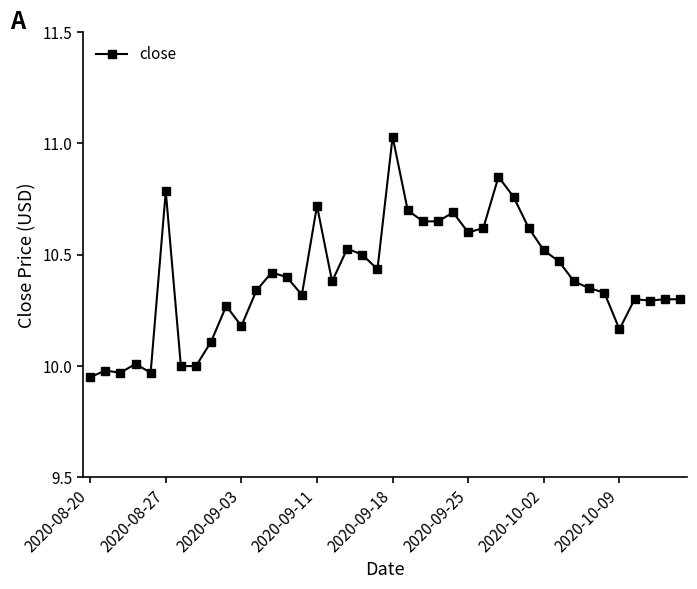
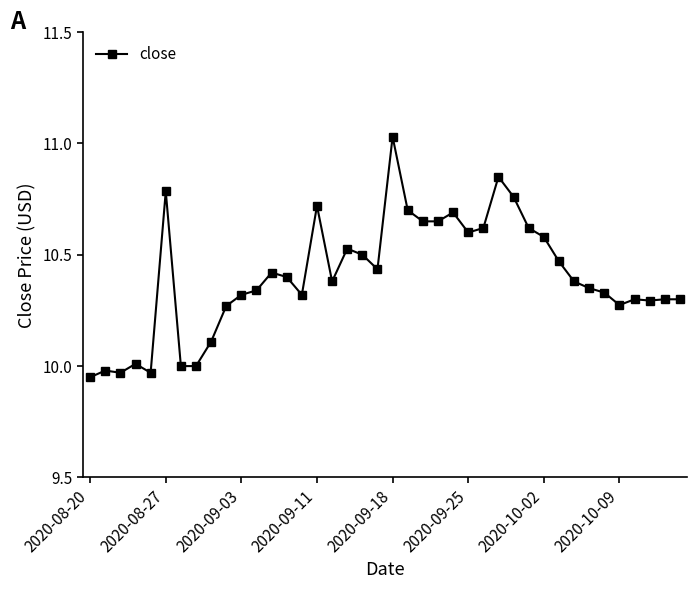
  {
    "2020-08-20": 9.95,
    "2020-08-27": 10.79,
-   "2020-09-03": 10.18,
+   "2020-09-03": 10.32,
    "2020-09-11": 10.72,
    "2020-09-18": 11.03,
    "2020-09-25": 10.60,
-   "2020-10-02": 10.52,
-   "2020-10-09": 10.17
+   "2020-10-02": 10.58,
+   "2020-10-09": 10.27
  }
